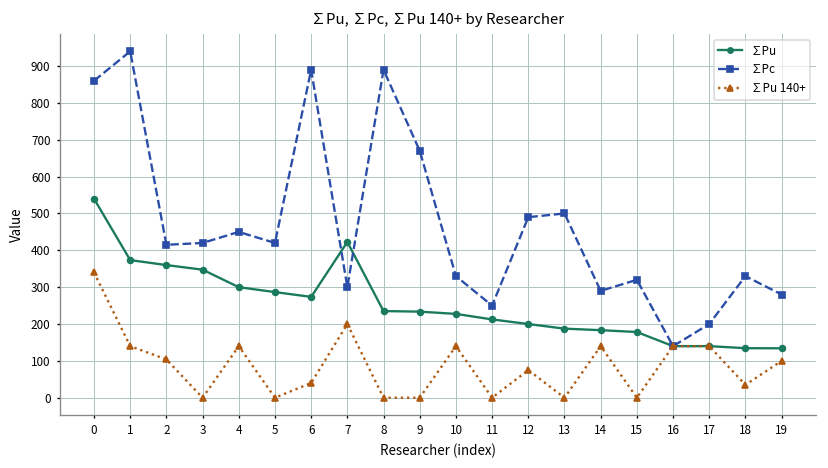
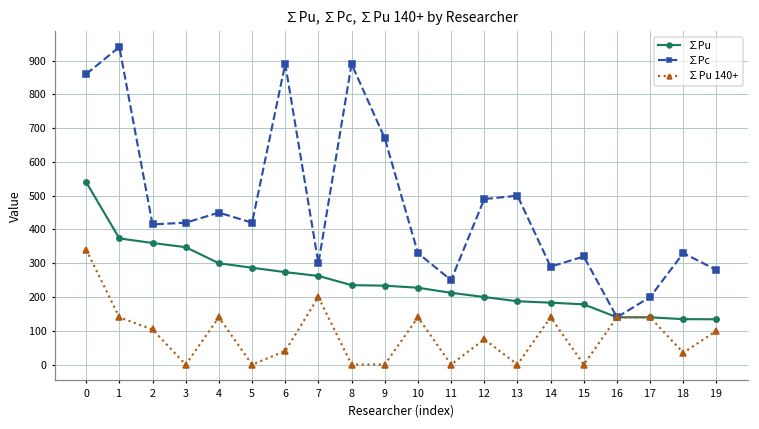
  {
    "∑Pu": {
      "0": 540,
      "1": 370,
      "2": 360,
      "3": 350,
      "4": 300,
      "5": 290,
      "6": 270,
-     "7": 420,
+     "7": 260,
      "8": 240,
      "9": 230,
      "10": 230,
      "11": 210,
      "12": 200,
      "13": 190,
      "14": 180,
      "15": 180,
      "18": 130,
      "19": 130
    },
    "∑Pc": {
      "0": 860,
      "1": 940,
      "2": 420,
      "3": 420,
      "4": 450,
      "5": 420,
      "6": 890,
      "7": 300,
      "8": 890,
      "9": 670,
      "10": 330,
      "11": 250,
      "12": 490,
      "13": 500,
      "14": 290,
      "15": 320,
      "17": 200,
      "18": 330,
      "19": 280
    },
    "∑Pu 140+": {
      "0": 340,
      "1": 140,
      "2": 100,
      "3": 0,
      "4": 140,
      "5": 0,
      "6": 40,
      "7": 200,
      "8": 0,
      "9": 0,
      "10": 140,
      "11": 0,
      "12": 70,
      "13": 0,
      "14": 140,
      "15": 0,
      "18": 40,
      "19": 100
    }
  }
